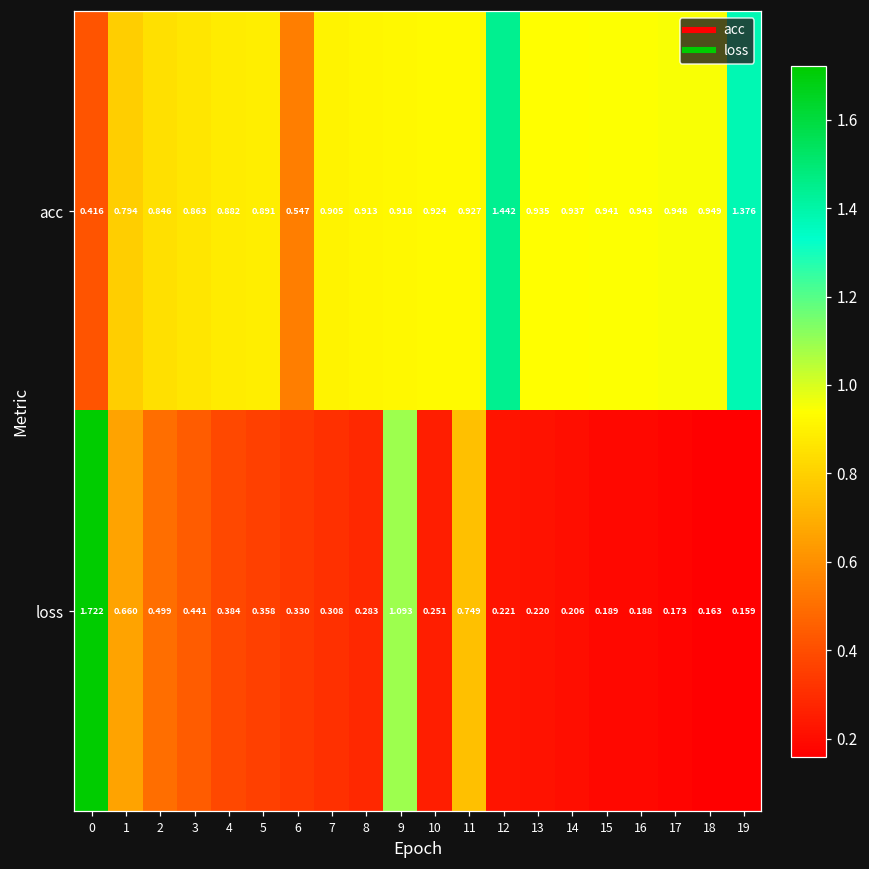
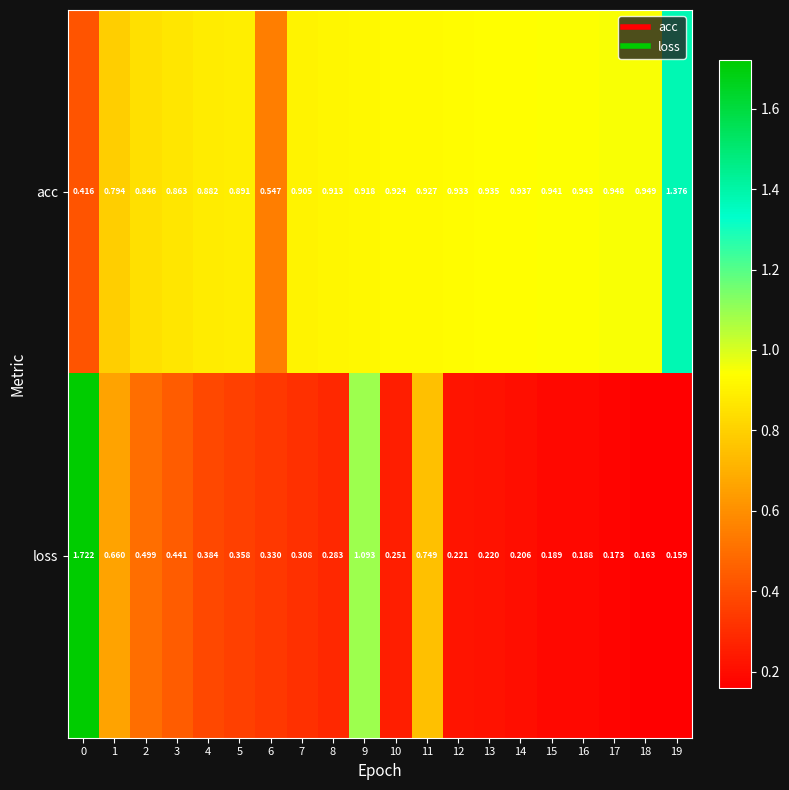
  {
    "acc": {
      "0": 0.416,
      "1": 0.794,
      "2": 0.846,
      "3": 0.863,
      "4": 0.882,
      "5": 0.891,
      "6": 0.547,
      "7": 0.905,
      "8": 0.913,
      "9": 0.918,
      "10": 0.924,
      "11": 0.927,
-     "12": 1.442,
+     "12": 0.933,
      "13": 0.935,
      "14": 0.937,
      "15": 0.941,
      "16": 0.943,
      "17": 0.948,
      "18": 0.949,
      "19": 1.376
    },
    "loss": {
      "0": 1.722,
      "1": 0.660,
      "2": 0.499,
      "3": 0.441,
      "4": 0.384,
      "5": 0.358,
      "6": 0.330,
      "7": 0.308,
      "8": 0.283,
      "9": 1.093,
      "10": 0.251,
      "11": 0.749,
      "12": 0.221,
      "13": 0.220,
      "14": 0.206,
      "15": 0.189,
      "16": 0.188,
      "17": 0.173,
      "18": 0.163,
      "19": 0.159
    }
  }
